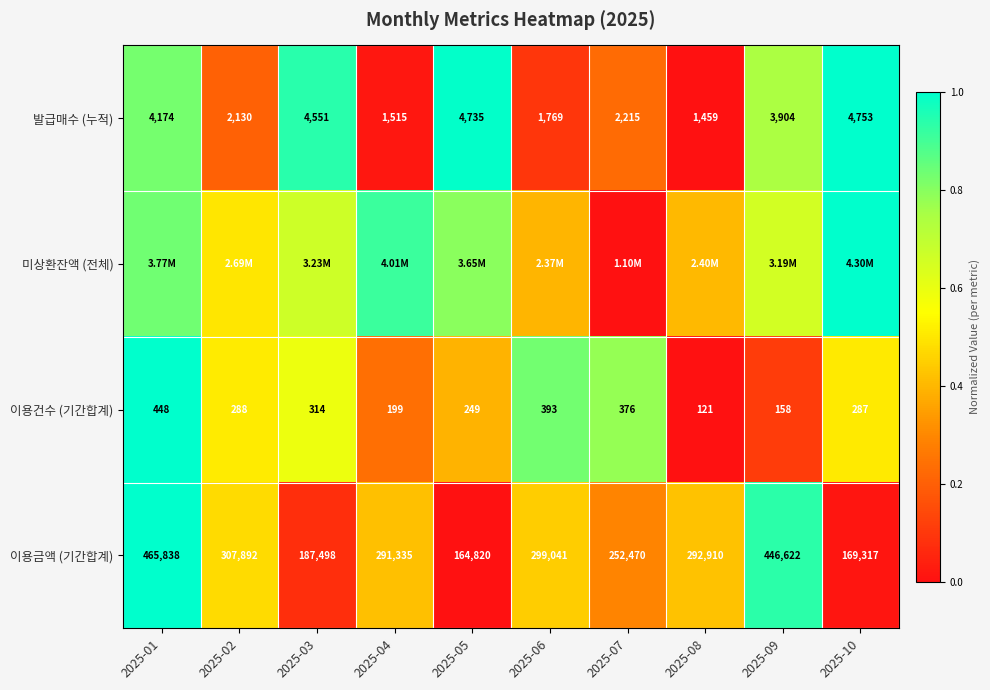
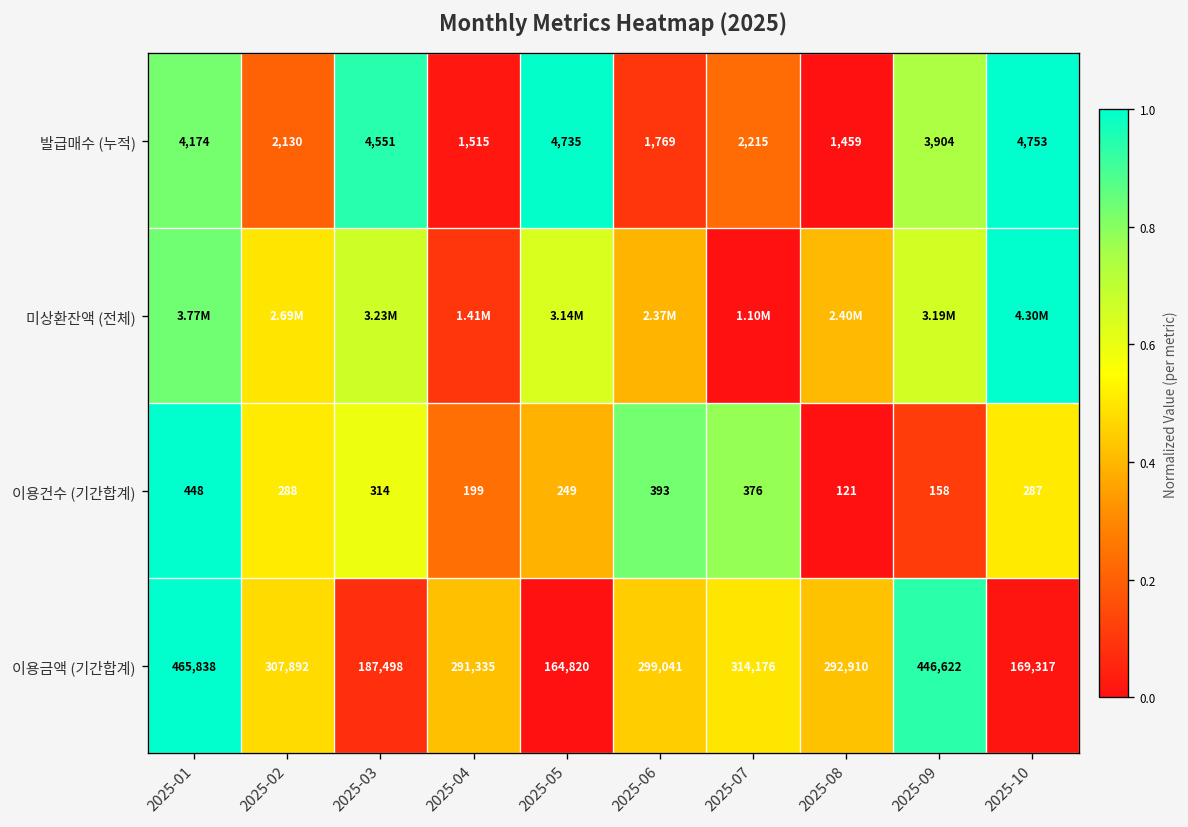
  {
    "발급매수 (누적)": {
      "2025-01": "4,174",
      "2025-02": "2,130",
      "2025-03": "4,551",
      "2025-04": "1,515",
      "2025-05": "4,735",
      "2025-06": "1,769",
      "2025-07": "2,215",
      "2025-08": "1,459",
      "2025-09": "3,904",
      "2025-10": "4,753"
    },
    "미상환잔액 (전체)": {
      "2025-01": "3.77M",
      "2025-02": "2.69M",
      "2025-03": "3.23M",
-     "2025-04": "4.01M",
-     "2025-05": "3.65M",
+     "2025-04": "1.41M",
+     "2025-05": "3.14M",
      "2025-06": "2.37M",
      "2025-07": "1.10M",
      "2025-08": "2.40M",
      "2025-09": "3.19M",
      "2025-10": "4.30M"
    },
    "이용건수 (기간합계)": {
      "2025-01": "448",
      "2025-02": "288",
      "2025-03": "314",
      "2025-04": "199",
      "2025-05": "249",
      "2025-06": "393",
      "2025-07": "376",
      "2025-08": "121",
      "2025-09": "158",
      "2025-10": "287"
    },
    "이용금액 (기간합계)": {
      "2025-01": "465,838",
      "2025-02": "307,892",
      "2025-03": "187,498",
      "2025-04": "291,335",
      "2025-05": "164,820",
      "2025-06": "299,041",
-     "2025-07": "252,470",
+     "2025-07": "314,176",
      "2025-08": "292,910",
      "2025-09": "446,622",
      "2025-10": "169,317"
    }
  }
